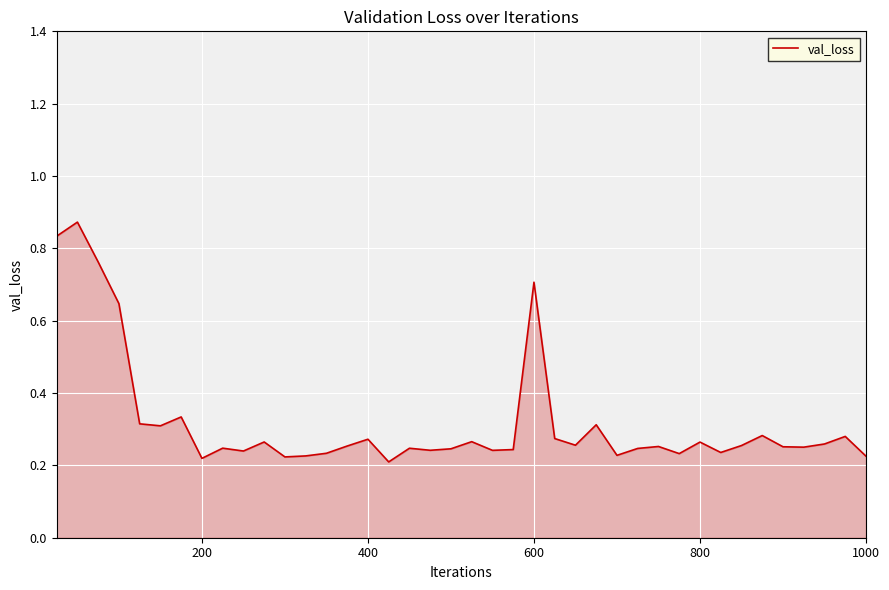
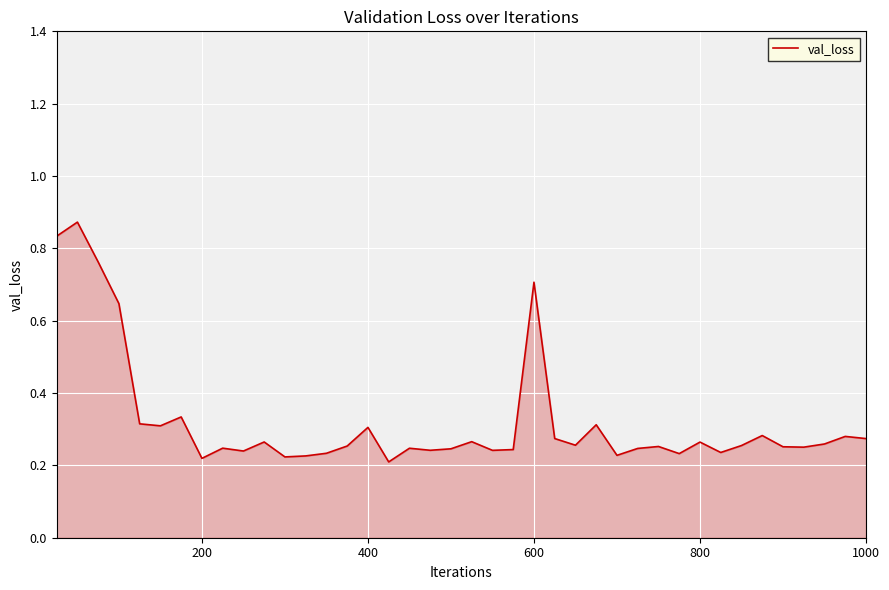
  {
    "200": 0.22,
-   "400": 0.27,
+   "400": 0.31,
    "600": 0.71,
    "800": 0.26,
-   "1000": 0.23
+   "1000": 0.27
  }
